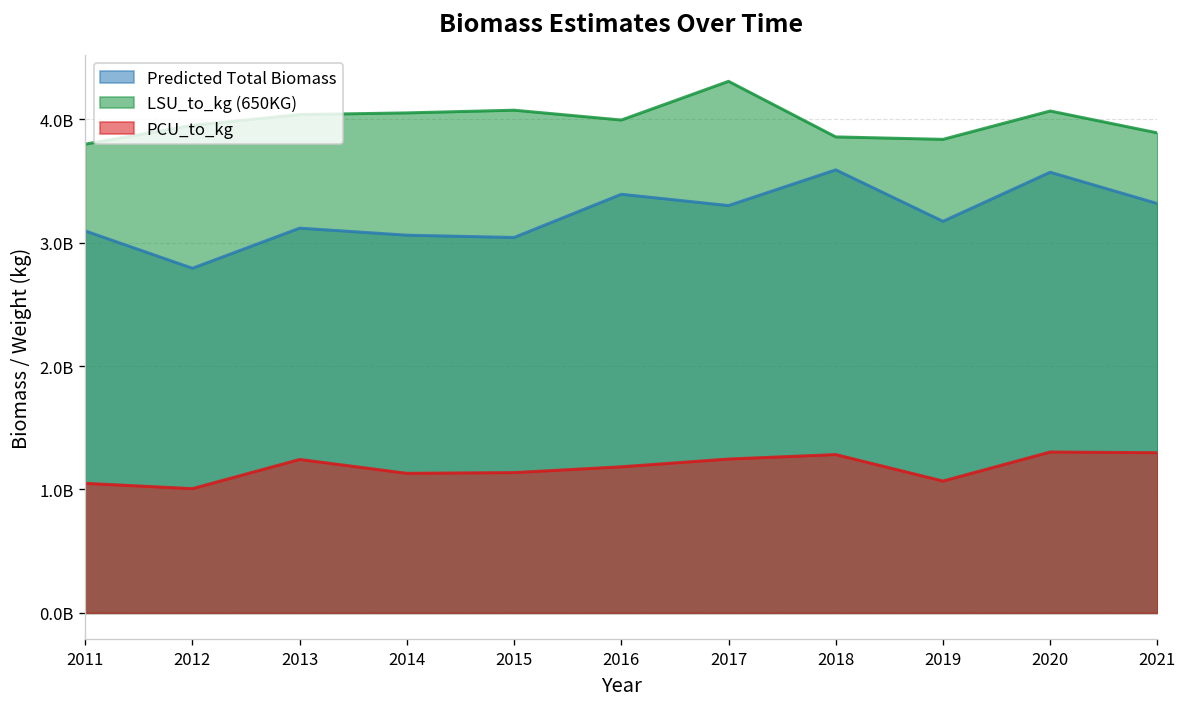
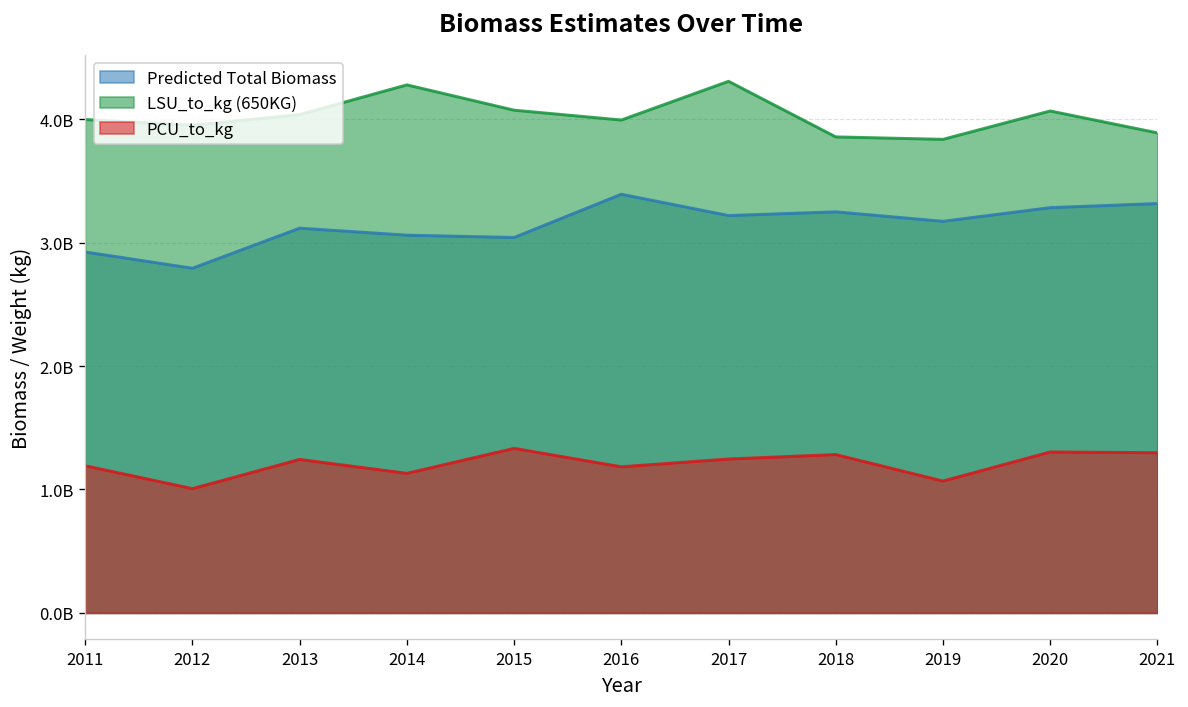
  {
    "Predicted Total Biomass": {
-     "2011": 3100000000,
+     "2011": 2920000000,
      "2012": 2790000000,
      "2013": 3120000000,
      "2014": 3060000000,
      "2015": 3040000000,
      "2016": 3390000000,
-     "2017": 3300000000,
-     "2018": 3590000000,
+     "2017": 3220000000,
+     "2018": 3250000000,
      "2019": 3170000000,
-     "2020": 3570000000,
+     "2020": 3280000000,
      "2021": 3320000000
    },
    "LSU_to_kg (650KG)": {
-     "2011": 3800000000,
-     "2014": 4050000000,
+     "2011": 4000000000,
+     "2014": 4280000000,
      "2015": 4070000000,
      "2016": 3990000000,
      "2017": 4310000000,
      "2018": 3860000000,
      "2019": 3840000000,
      "2020": 4070000000,
      "2021": 3890000000
    },
    "PCU_to_kg": {
-     "2011": 1050000000,
+     "2011": 1190000000,
      "2012": 1010000000,
      "2013": 1240000000,
      "2014": 1130000000,
-     "2015": 1140000000,
+     "2015": 1330000000,
      "2016": 1180000000,
      "2017": 1250000000,
      "2018": 1280000000,
      "2019": 1070000000,
      "2020": 1300000000,
      "2021": 1300000000
    }
  }
